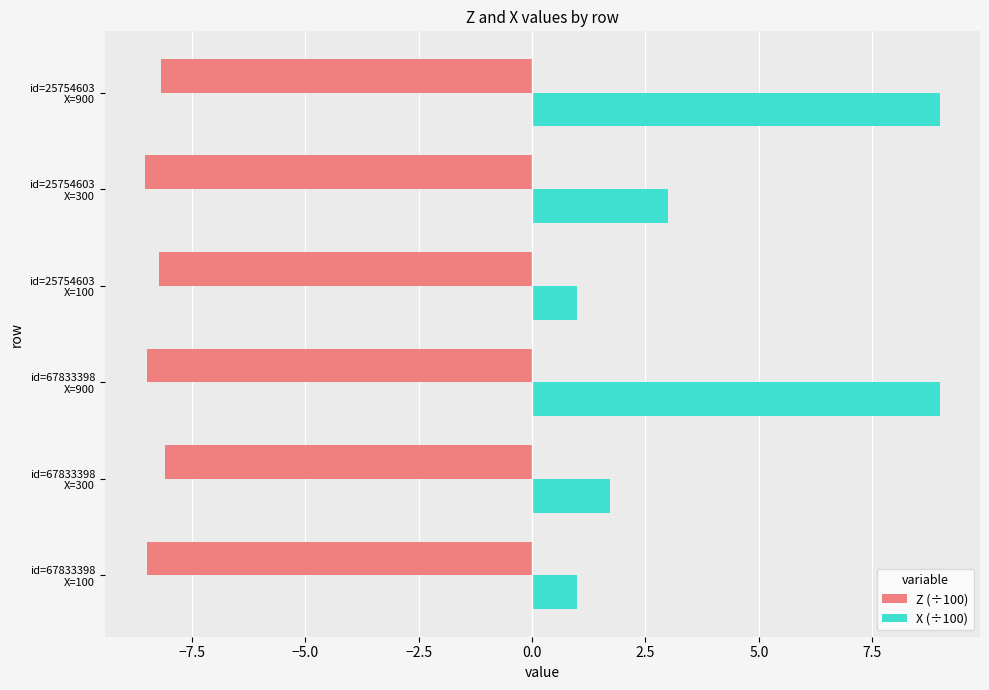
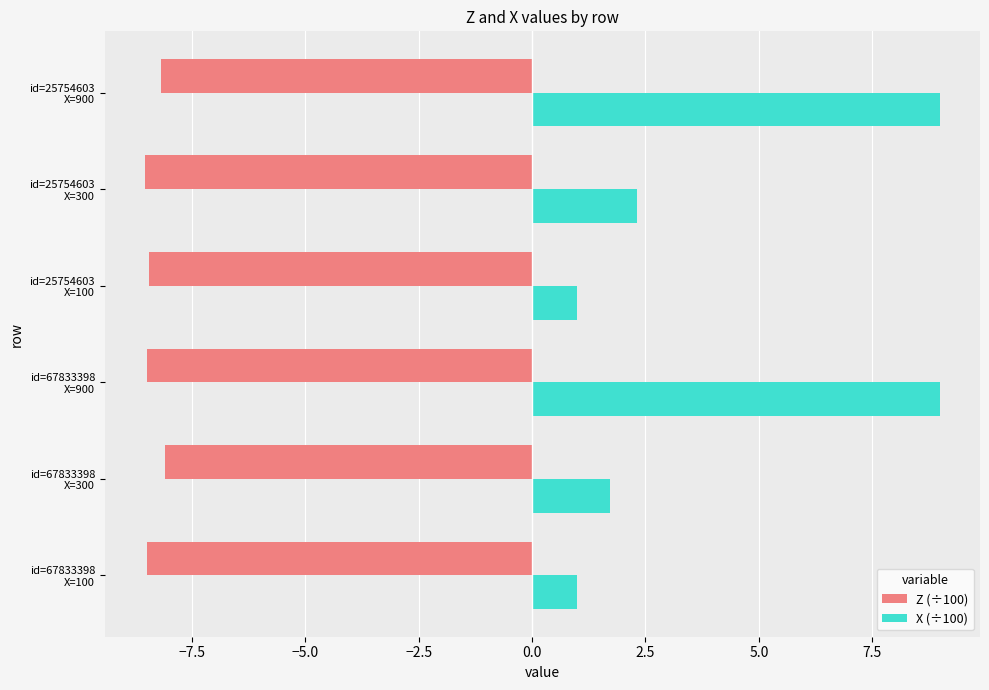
  {
    "Z (÷100)": {
      "id=25754603 X=900": -8.2,
      "id=25754603 X=300": -8.5,
-     "id=25754603 X=100": -8.2,
+     "id=25754603 X=100": -8.5,
      "id=67833398 X=900": -8.5,
      "id=67833398 X=300": -8.1,
      "id=67833398 X=100": -8.5
    },
    "X (÷100)": {
      "id=25754603 X=900": 9.0,
-     "id=25754603 X=300": 3.0,
+     "id=25754603 X=300": 2.3,
      "id=25754603 X=100": 1.0,
      "id=67833398 X=900": 9.0,
      "id=67833398 X=300": 1.7,
      "id=67833398 X=100": 1.0
    }
  }
